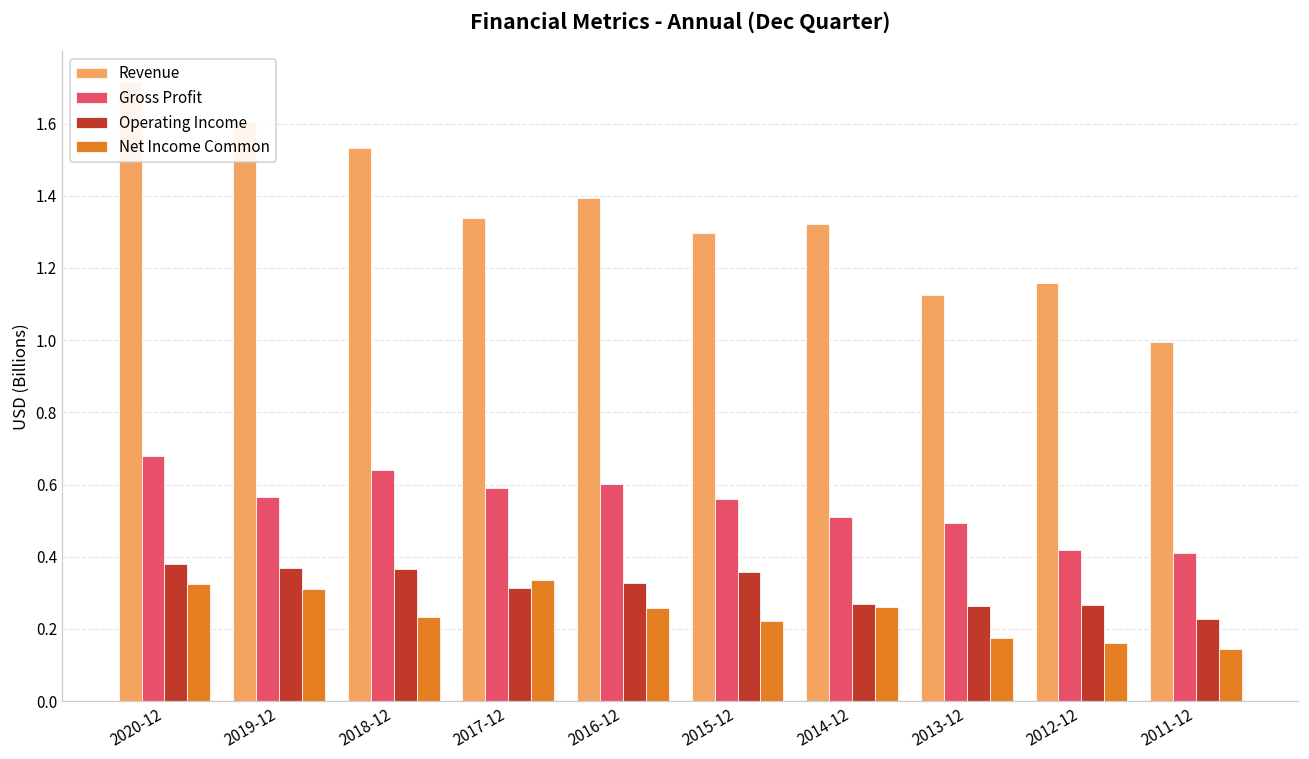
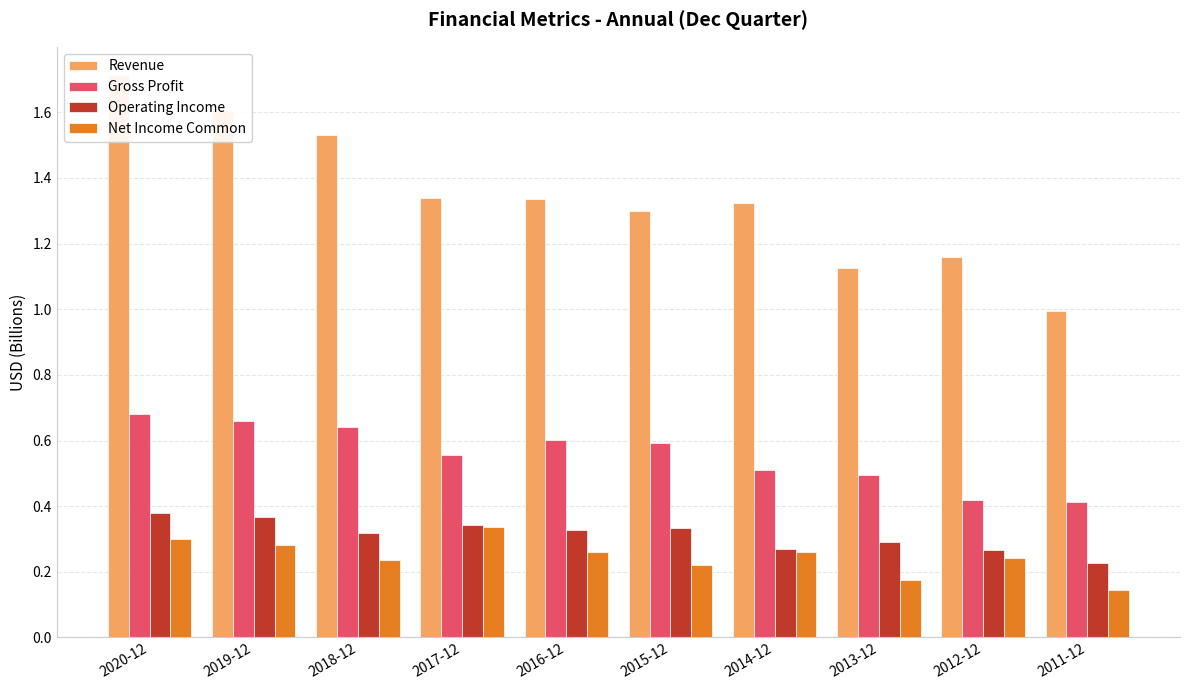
  {
    "Revenue": {
      "2018-12": 1.53,
      "2017-12": 1.34,
-     "2016-12": 1.39,
+     "2016-12": 1.33,
      "2015-12": 1.30,
      "2014-12": 1.32,
      "2013-12": 1.12,
      "2012-12": 1.16,
      "2011-12": 0.99
    },
    "Gross Profit": {
      "2020-12": 0.68,
-     "2019-12": 0.57,
+     "2019-12": 0.66,
      "2018-12": 0.64,
-     "2017-12": 0.59,
+     "2017-12": 0.56,
      "2016-12": 0.60,
-     "2015-12": 0.56,
+     "2015-12": 0.59,
      "2014-12": 0.51,
      "2013-12": 0.49,
      "2012-12": 0.42,
      "2011-12": 0.41
    },
    "Operating Income": {
      "2020-12": 0.38,
      "2019-12": 0.37,
-     "2018-12": 0.37,
-     "2017-12": 0.31,
+     "2018-12": 0.32,
+     "2017-12": 0.34,
      "2016-12": 0.33,
-     "2015-12": 0.36,
+     "2015-12": 0.33,
      "2014-12": 0.27,
-     "2013-12": 0.26,
+     "2013-12": 0.29,
      "2012-12": 0.27,
      "2011-12": 0.23
    },
    "Net Income Common": {
-     "2020-12": 0.33,
-     "2019-12": 0.31,
+     "2020-12": 0.30,
+     "2019-12": 0.28,
      "2018-12": 0.23,
      "2017-12": 0.34,
      "2016-12": 0.26,
      "2015-12": 0.22,
      "2014-12": 0.26,
      "2013-12": 0.18,
-     "2012-12": 0.16,
+     "2012-12": 0.24,
      "2011-12": 0.14
    }
  }
